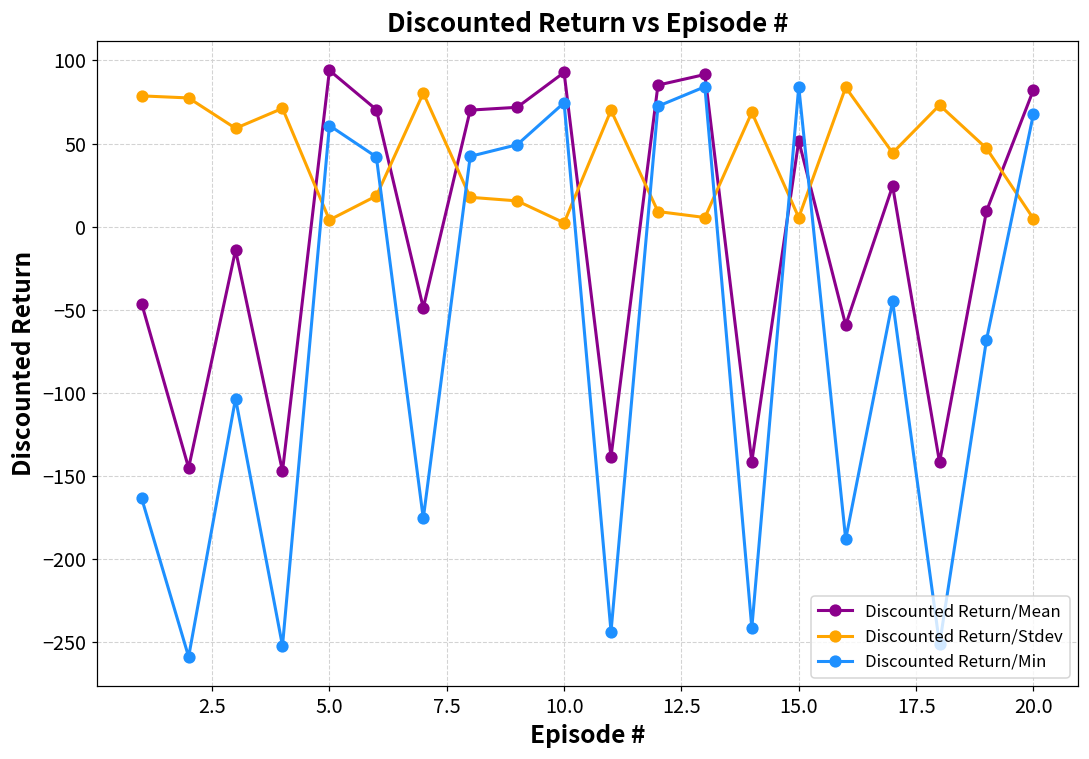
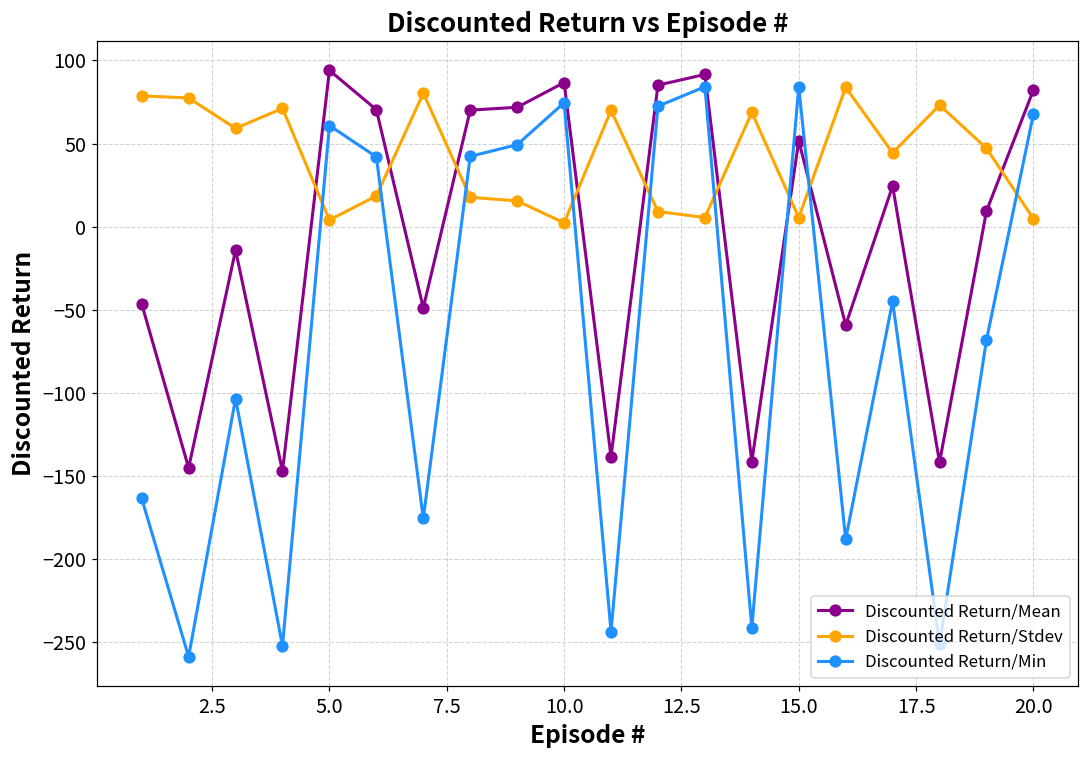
  {
    "Discounted Return/Mean": {
      "5.0": 94,
-     "10.0": 93,
+     "10.0": 87,
      "15.0": 52,
      "20.0": 82
    },
    "Discounted Return/Stdev": {
      "5.0": 4,
      "10.0": 2,
      "15.0": 6,
      "20.0": 5
    },
    "Discounted Return/Min": {
      "5.0": 61,
      "10.0": 75,
      "15.0": 84,
      "20.0": 68
    }
  }
